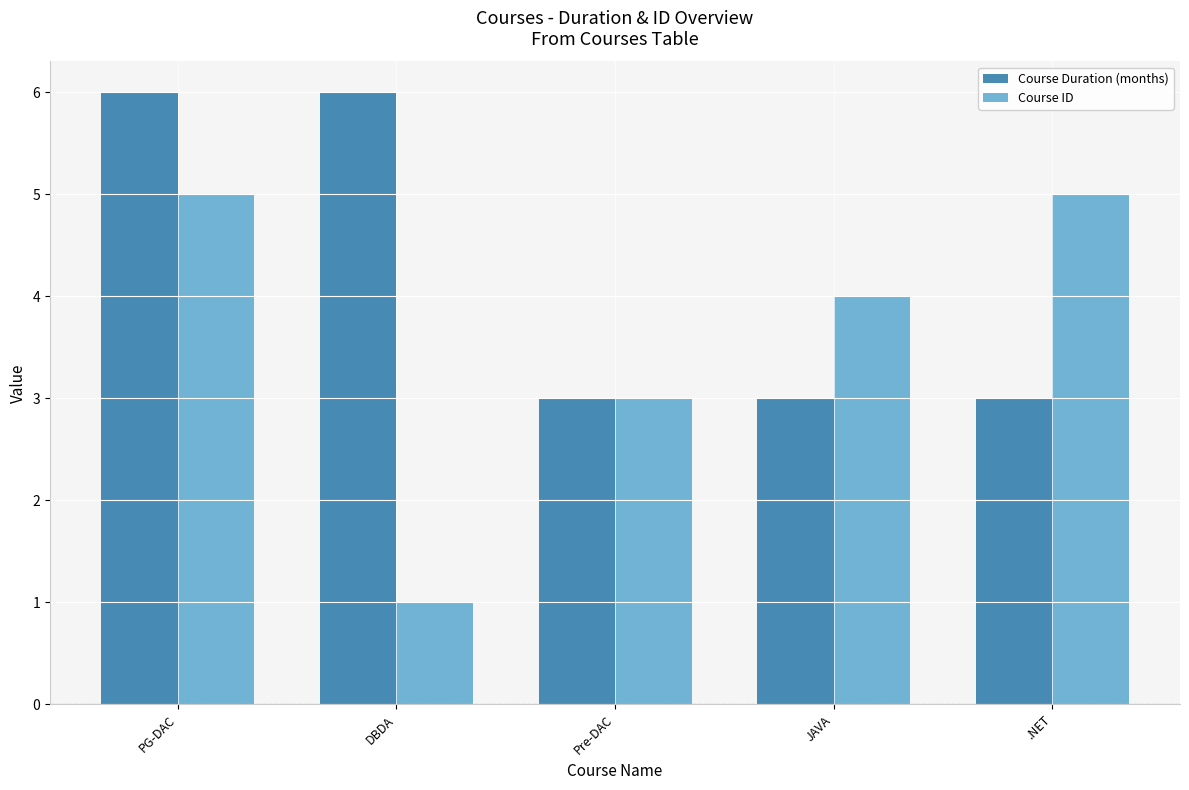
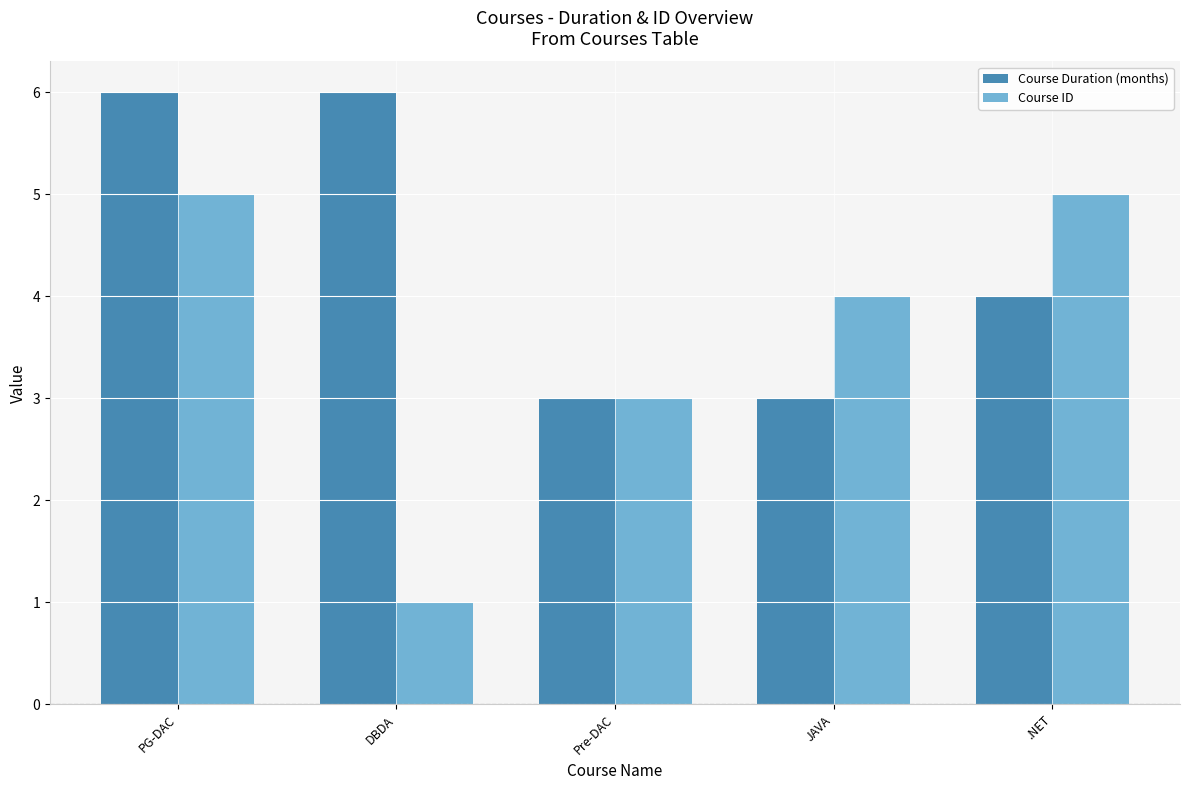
  {
    "Course Duration (months)": {
      "PG-DAC": 6,
      "DBDA": 6,
      "Pre-DAC": 3,
      "JAVA": 3,
-     ".NET": 3
+     ".NET": 4
    },
    "Course ID": {
      "PG-DAC": 5,
      "DBDA": 1,
      "Pre-DAC": 3,
      "JAVA": 4,
      ".NET": 5
    }
  }
